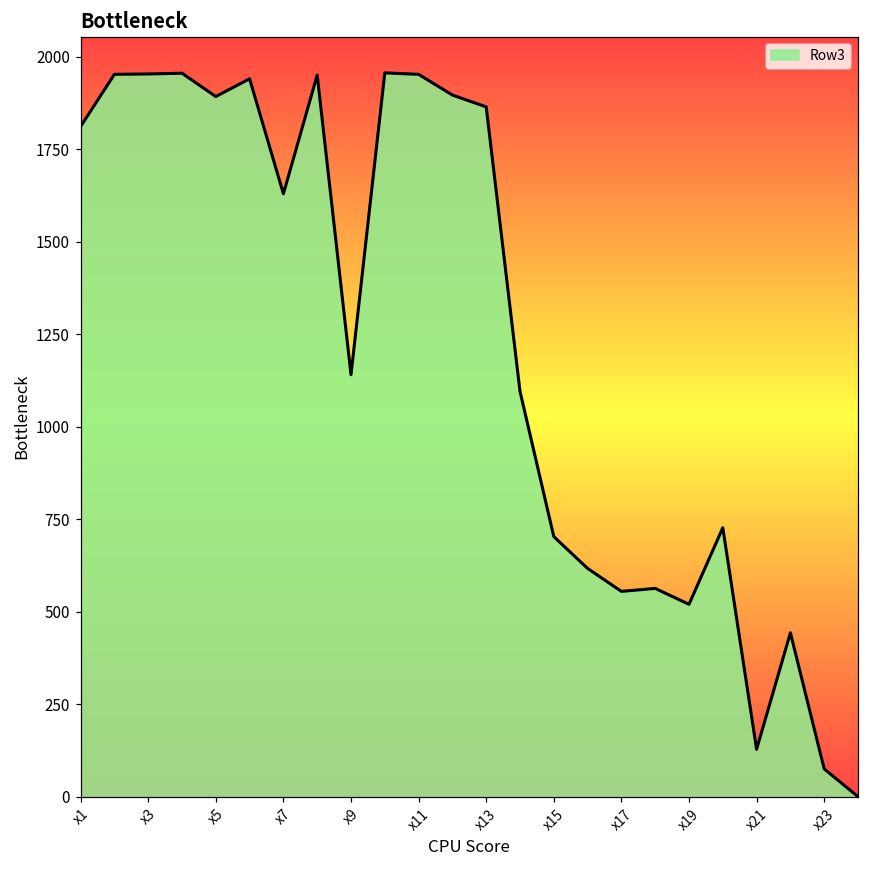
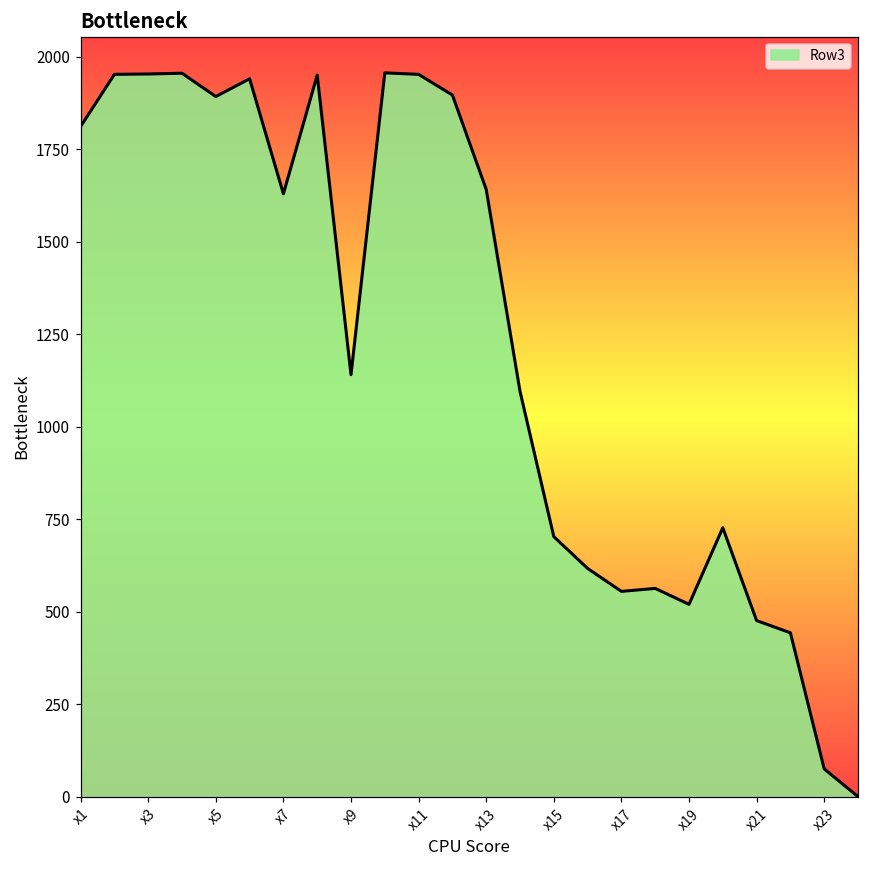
  {
    "x1": 1810,
    "x3": 1950,
    "x5": 1890,
    "x7": 1630,
    "x9": 1140,
    "x11": 1950,
-   "x13": 1870,
+   "x13": 1640,
    "x15": 700,
    "x17": 560,
    "x19": 520,
-   "x21": 130,
+   "x21": 480,
    "x23": 80
  }
